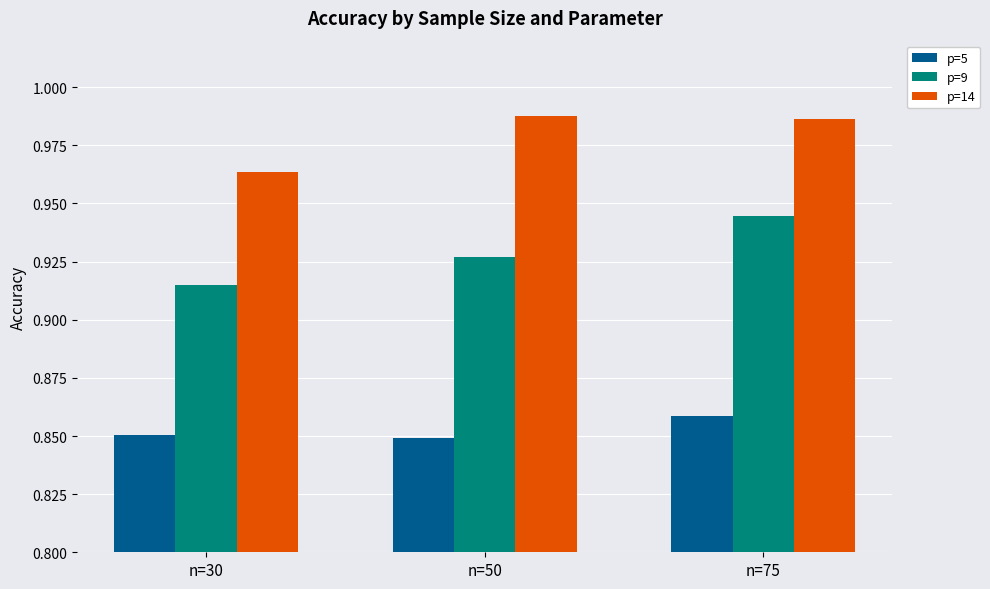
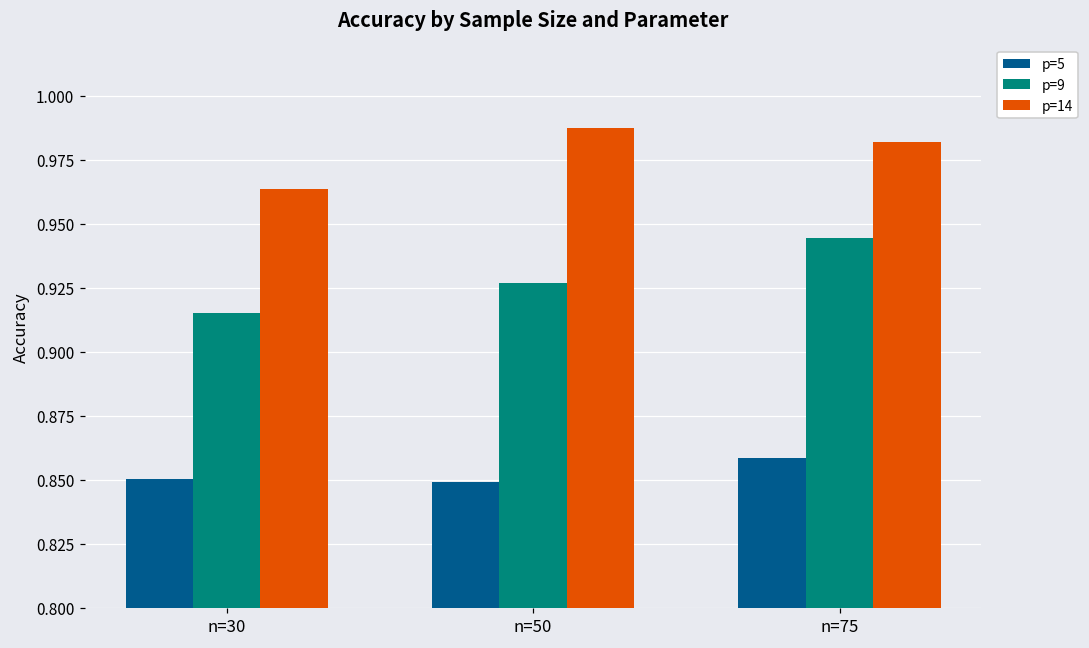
  {
    "p=14": {
      "n=30": 0.964,
      "n=50": 0.988,
-     "n=75": 0.986
+     "n=75": 0.982
    }
  }
